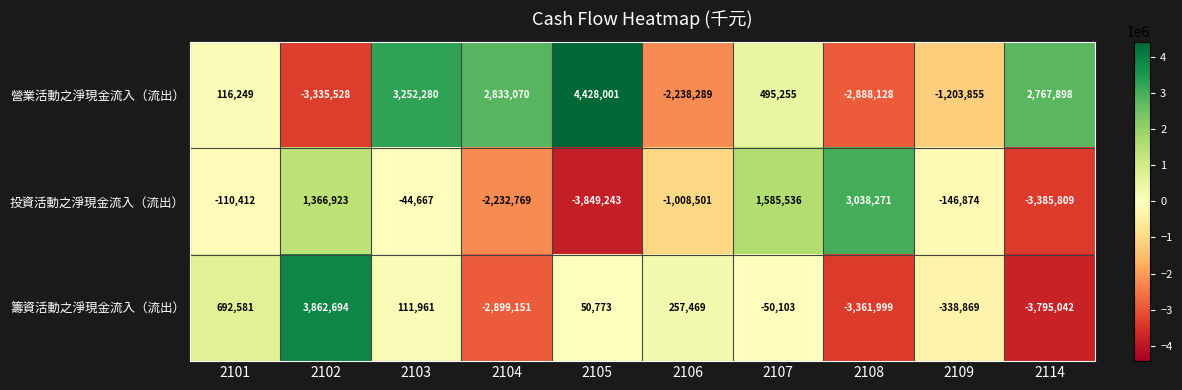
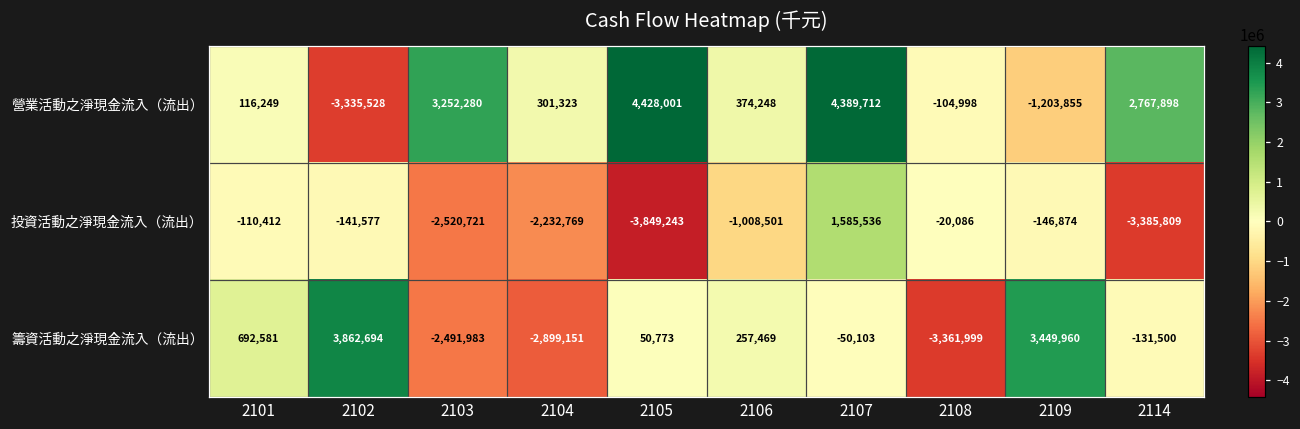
  {
    "營業活動之淨現金流入（流出）": {
      "2101": "116,249",
      "2102": "-3,335,528",
      "2103": "3,252,280",
-     "2104": "2,833,070",
+     "2104": "301,323",
      "2105": "4,428,001",
-     "2106": "-2,238,289",
-     "2107": "495,255",
-     "2108": "-2,888,128",
+     "2106": "374,248",
+     "2107": "4,389,712",
+     "2108": "-104,998",
      "2109": "-1,203,855",
      "2114": "2,767,898"
    },
    "投資活動之淨現金流入（流出）": {
      "2101": "-110,412",
-     "2102": "1,366,923",
-     "2103": "-44,667",
+     "2102": "-141,577",
+     "2103": "-2,520,721",
      "2104": "-2,232,769",
      "2105": "-3,849,243",
      "2106": "-1,008,501",
      "2107": "1,585,536",
-     "2108": "3,038,271",
+     "2108": "-20,086",
      "2109": "-146,874",
      "2114": "-3,385,809"
    },
    "籌資活動之淨現金流入（流出）": {
      "2101": "692,581",
      "2102": "3,862,694",
-     "2103": "111,961",
+     "2103": "-2,491,983",
      "2104": "-2,899,151",
      "2105": "50,773",
      "2106": "257,469",
      "2107": "-50,103",
      "2108": "-3,361,999",
-     "2109": "-338,869",
-     "2114": "-3,795,042"
+     "2109": "3,449,960",
+     "2114": "-131,500"
    }
  }
